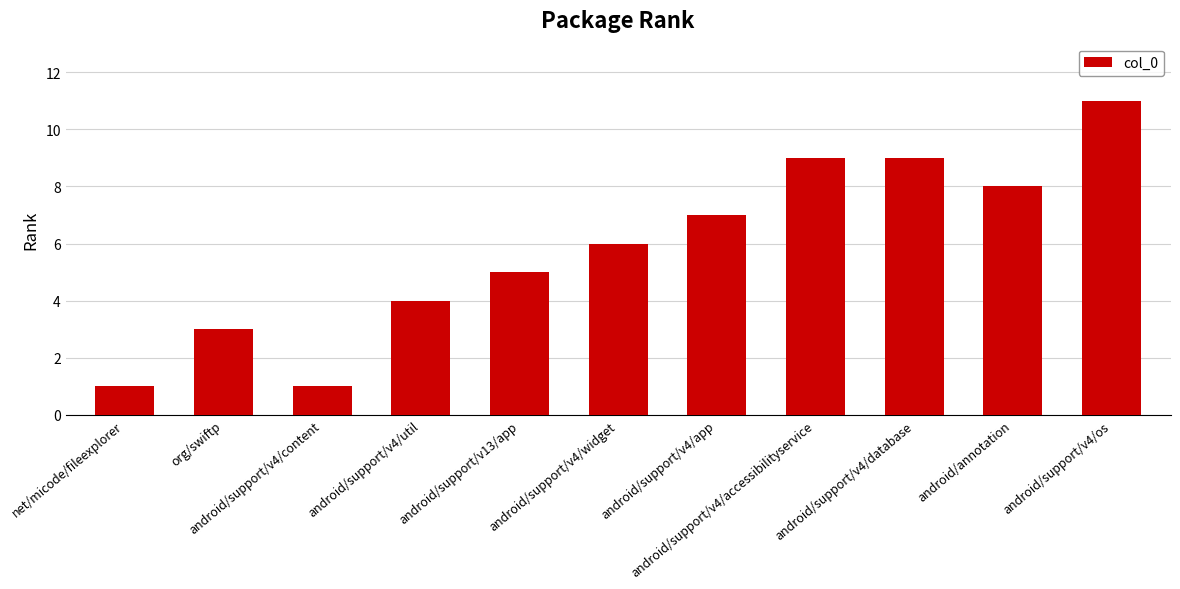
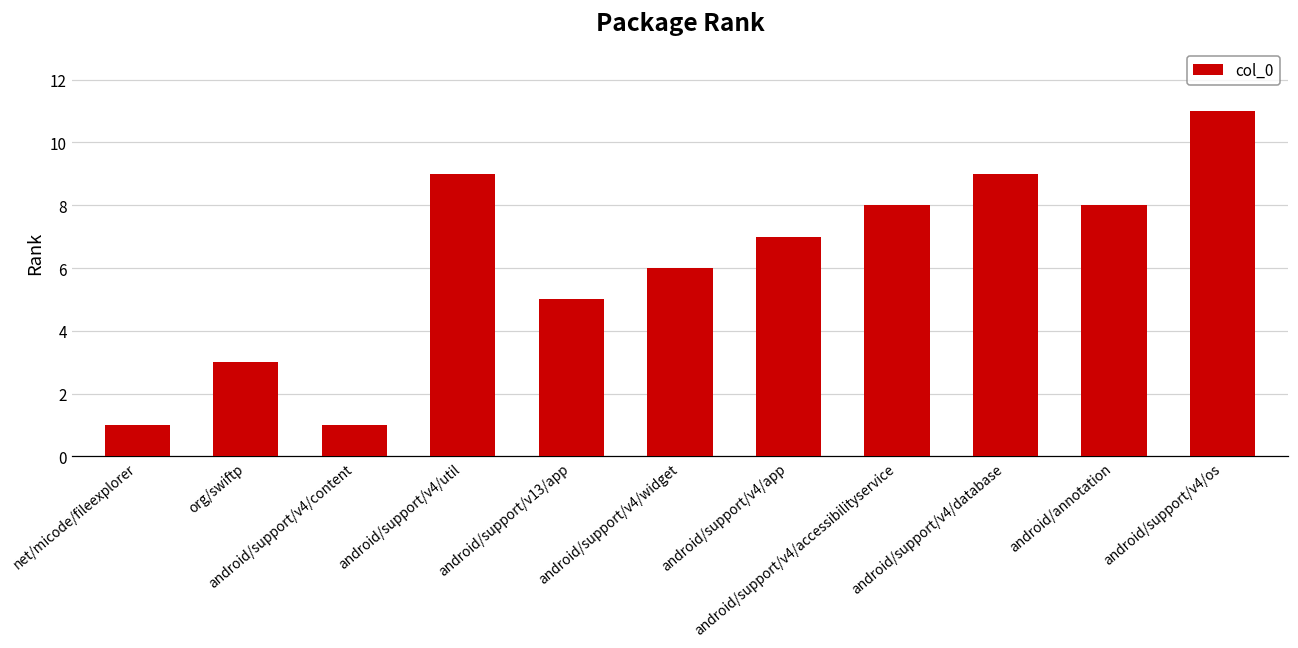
  {
    "net/micode/fileexplorer": 1,
    "org/swiftp": 3,
    "android/support/v4/content": 1,
-   "android/support/v4/util": 4,
+   "android/support/v4/util": 9,
    "android/support/v13/app": 5,
    "android/support/v4/widget": 6,
    "android/support/v4/app": 7,
-   "android/support/v4/accessibilityservice": 9,
+   "android/support/v4/accessibilityservice": 8,
    "android/support/v4/database": 9,
    "android/annotation": 8,
    "android/support/v4/os": 11
  }
